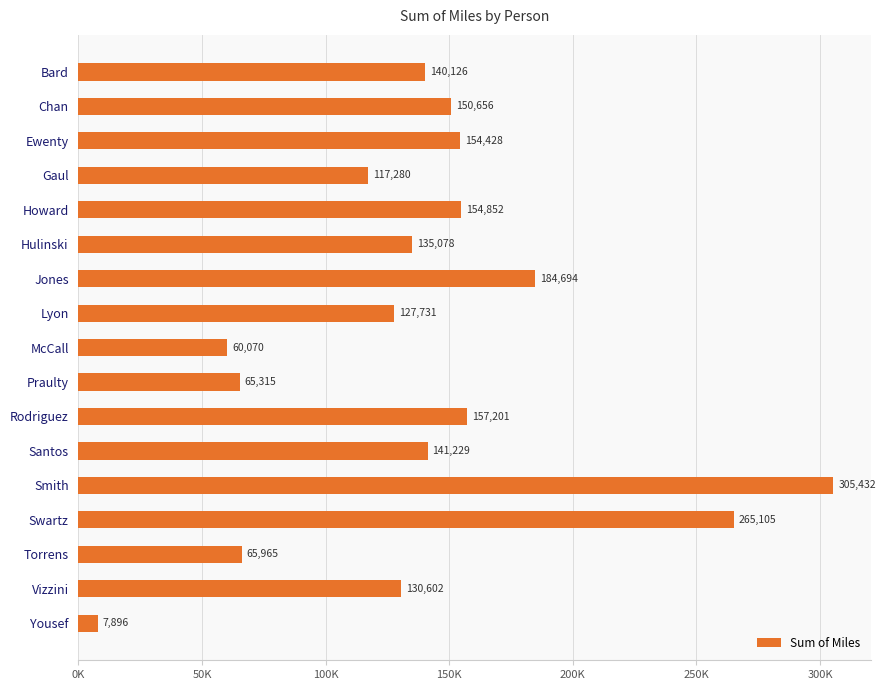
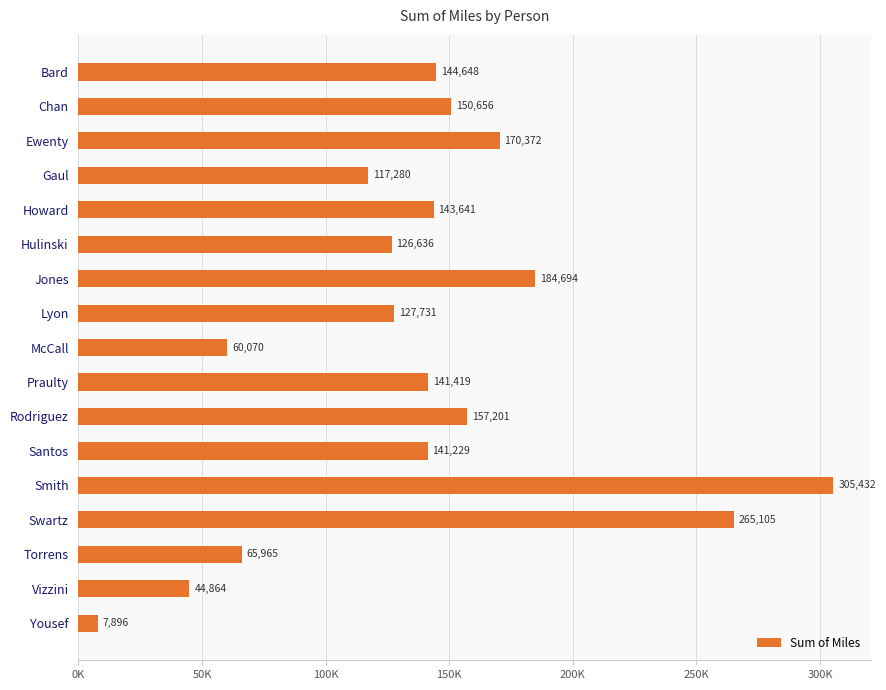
  {
-   "Bard": "140,126",
+   "Bard": "144,648",
    "Chan": "150,656",
-   "Ewenty": "154,428",
+   "Ewenty": "170,372",
    "Gaul": "117,280",
-   "Howard": "154,852",
-   "Hulinski": "135,078",
+   "Howard": "143,641",
+   "Hulinski": "126,636",
    "Jones": "184,694",
    "Lyon": "127,731",
    "McCall": "60,070",
-   "Praulty": "65,315",
+   "Praulty": "141,419",
    "Rodriguez": "157,201",
    "Santos": "141,229",
    "Smith": "305,432",
    "Swartz": "265,105",
    "Torrens": "65,965",
-   "Vizzini": "130,602",
+   "Vizzini": "44,864",
    "Yousef": "7,896"
  }
